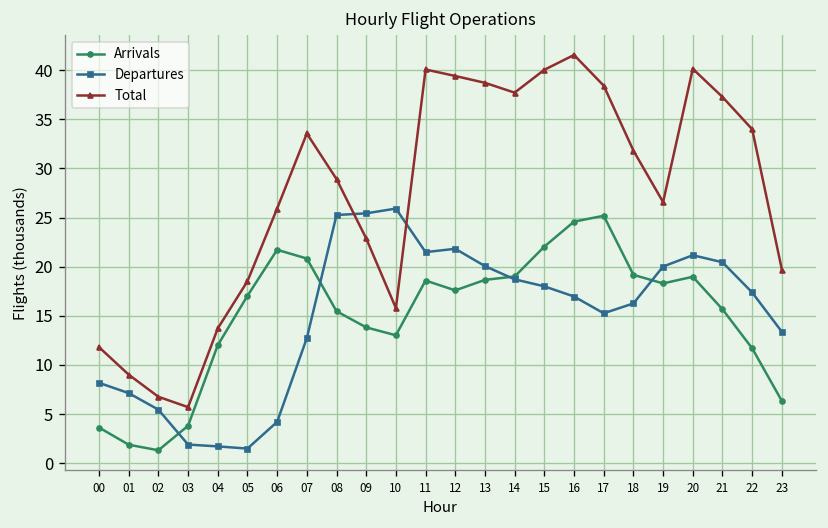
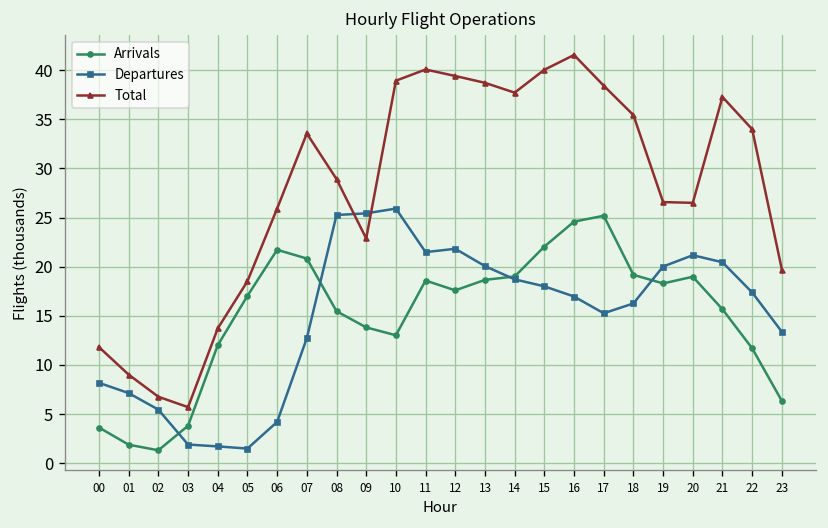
  {
    "Total": {
      "00": 12,
      "01": 9,
      "02": 7,
      "03": 6,
      "04": 14,
      "05": 19,
      "06": 26,
      "07": 34,
      "08": 29,
      "09": 23,
-     "10": 16,
+     "10": 39,
      "11": 40,
      "12": 39,
      "13": 39,
      "14": 38,
      "15": 40,
      "16": 42,
      "17": 38,
-     "18": 32,
+     "18": 35,
      "19": 27,
-     "20": 40,
+     "20": 27,
      "21": 37,
      "22": 34,
      "23": 20
    }
  }
